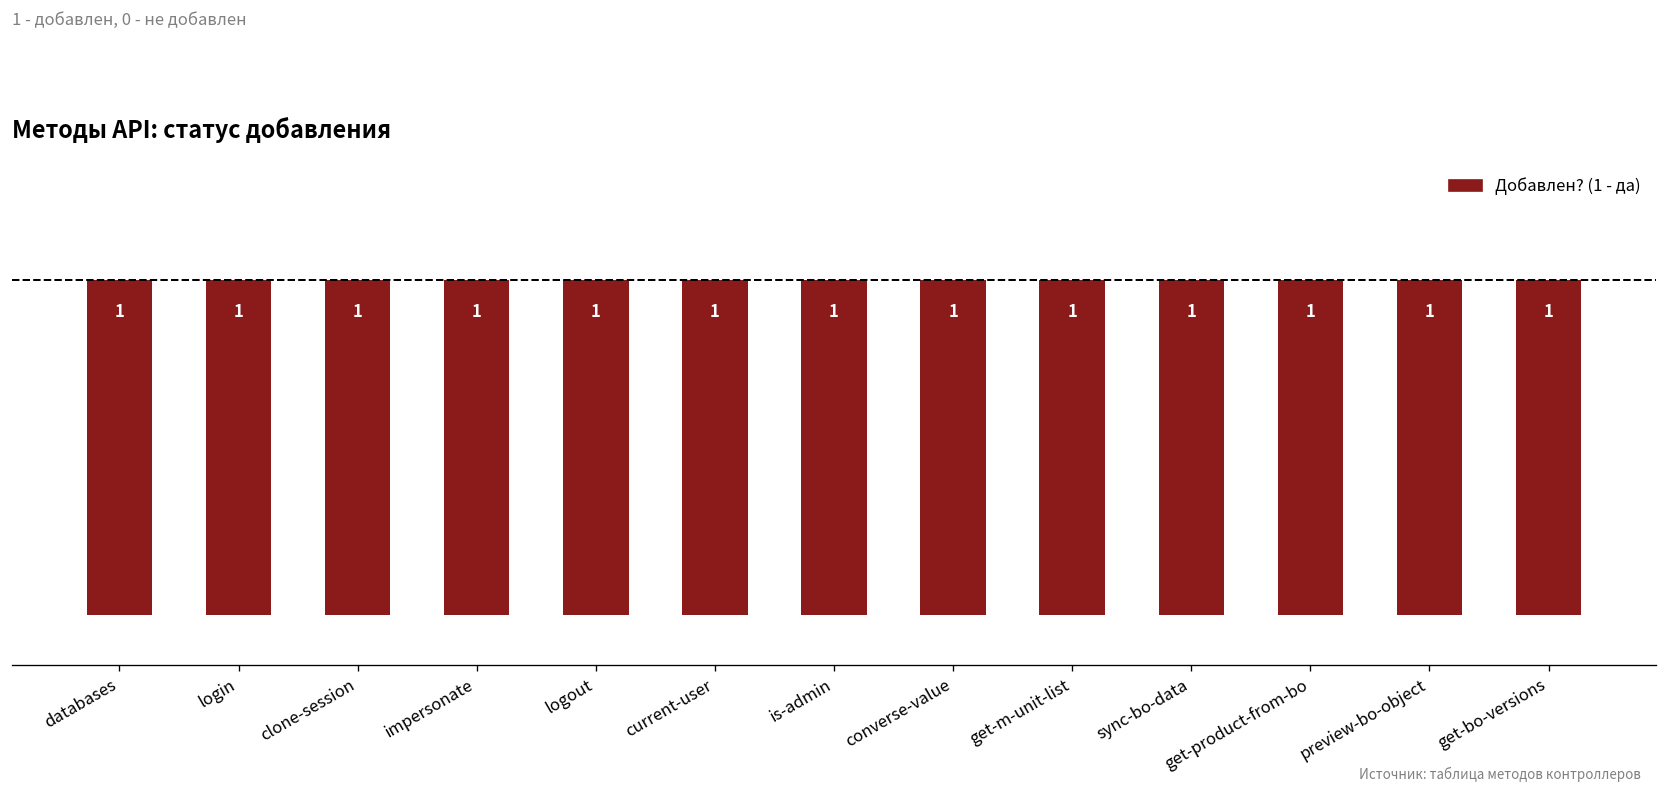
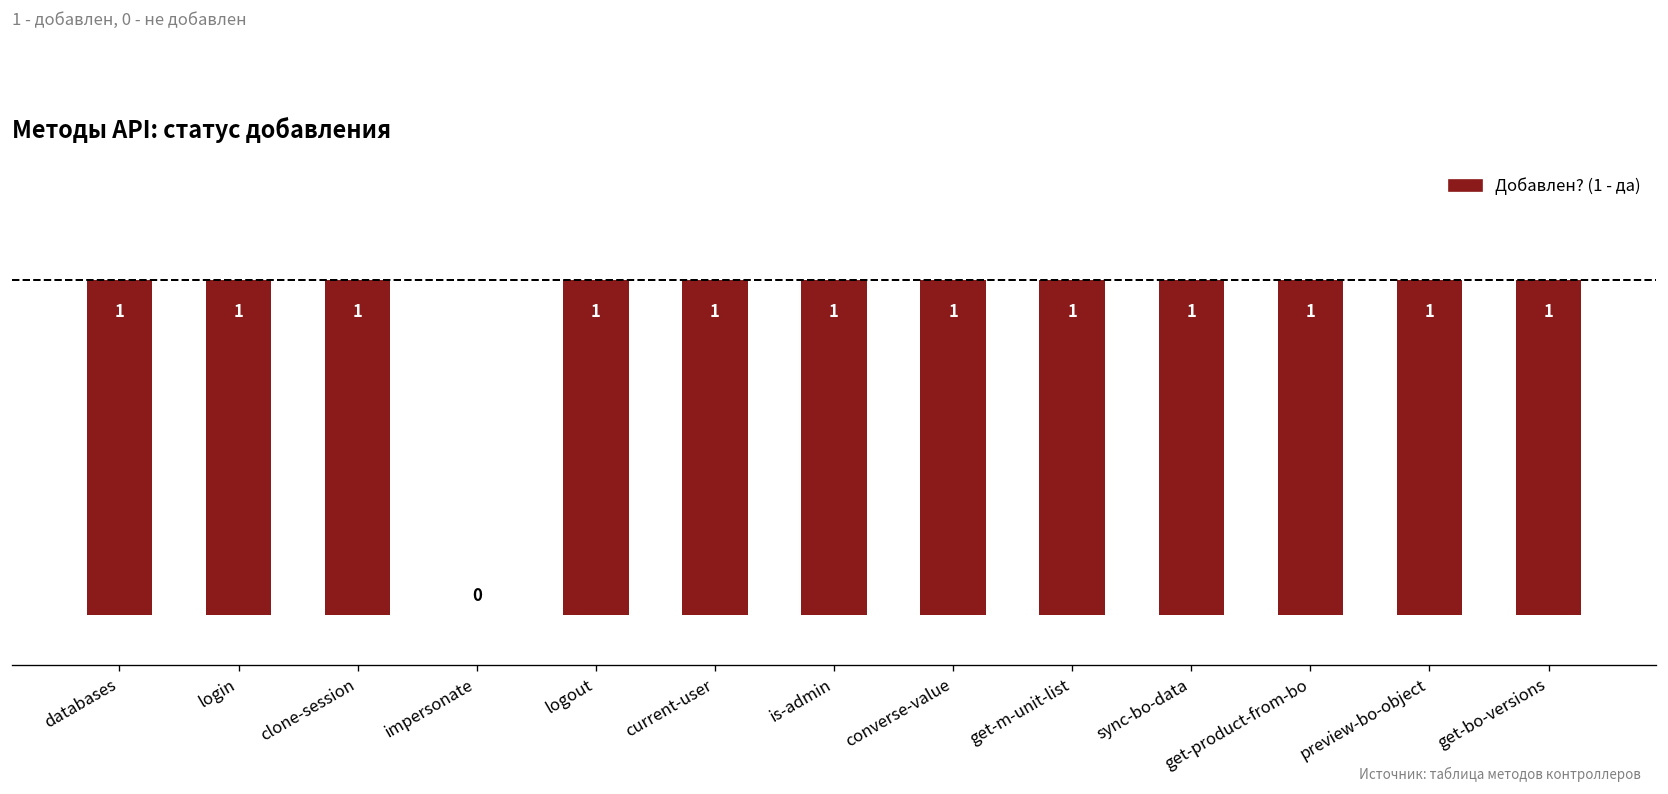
  {
    "databases": 1,
    "login": 1,
    "clone-session": 1,
-   "impersonate": 1,
+   "impersonate": 0,
    "logout": 1,
    "current-user": 1,
    "is-admin": 1,
    "converse-value": 1,
    "get-m-unit-list": 1,
    "sync-bo-data": 1,
    "get-product-from-bo": 1,
    "preview-bo-object": 1,
    "get-bo-versions": 1
  }
